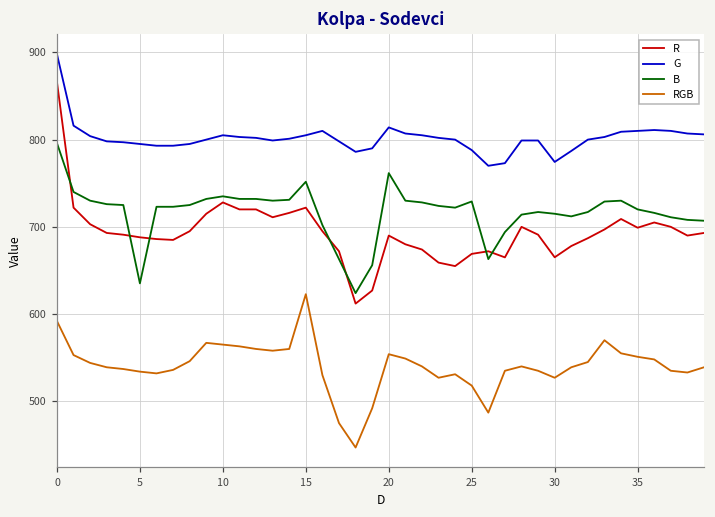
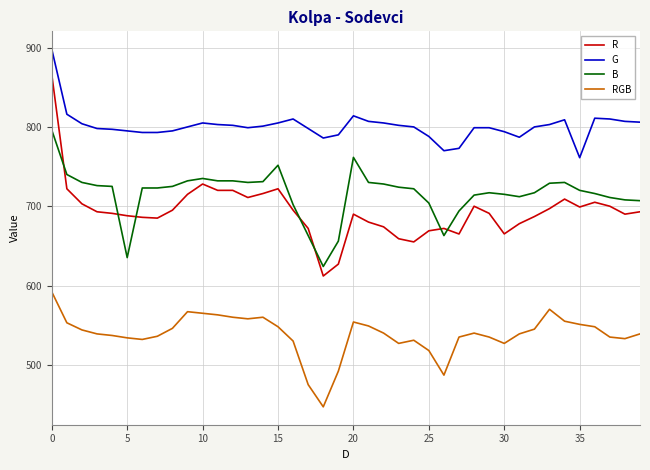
  {
    "R": {
      "0": 870,
      "5": 690,
      "10": 730,
      "15": 720,
      "20": 690,
      "25": 670,
      "30": 670,
      "35": 700
    },
    "G": {
      "0": 900,
      "5": 800,
      "10": 810,
      "15": 810,
      "20": 810,
      "25": 790,
-     "30": 770,
-     "35": 810
+     "30": 790,
+     "35": 760
    },
    "B": {
      "0": 800,
      "5": 640,
      "10": 740,
      "15": 750,
      "20": 760,
-     "25": 730,
+     "25": 700,
      "30": 720,
      "35": 720
    },
    "RGB": {
      "0": 590,
      "5": 530,
      "10": 570,
-     "15": 620,
+     "15": 550,
      "20": 550,
      "25": 520,
      "30": 530,
      "35": 550
    }
  }
